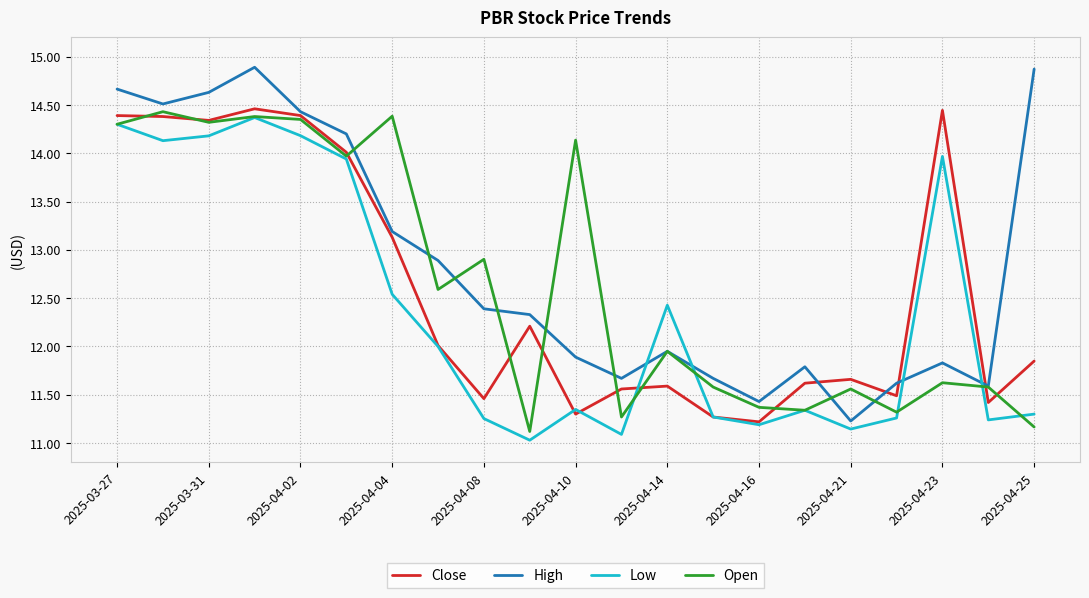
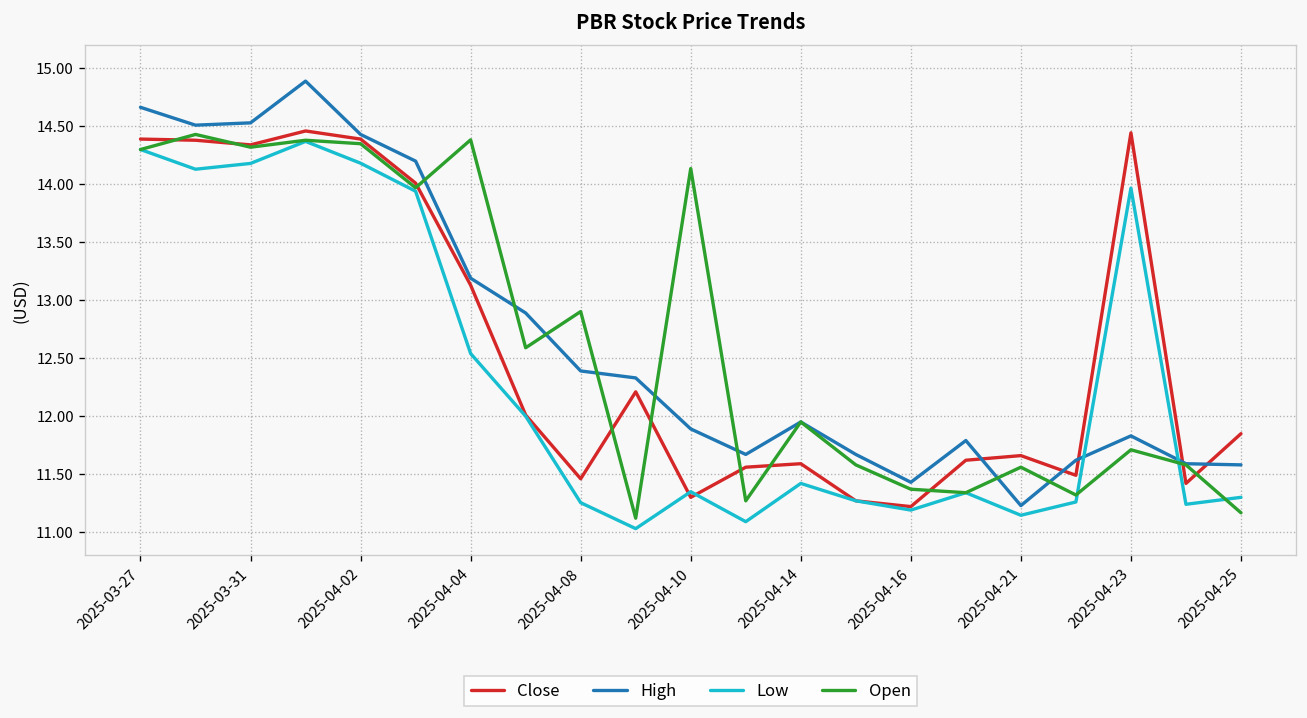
  {
    "Close": {
      "2025-03-27": 14.4,
      "2025-04-02": 14.4,
      "2025-04-04": 13.1,
      "2025-04-08": 11.5,
      "2025-04-10": 11.3,
      "2025-04-14": 11.6,
      "2025-04-16": 11.2,
      "2025-04-21": 11.7,
      "2025-04-23": 14.4,
      "2025-04-25": 11.8
    },
    "High": {
      "2025-03-27": 14.7,
-     "2025-03-31": 14.6,
+     "2025-03-31": 14.5,
      "2025-04-02": 14.4,
      "2025-04-04": 13.2,
      "2025-04-08": 12.4,
      "2025-04-10": 11.9,
      "2025-04-16": 11.4,
      "2025-04-21": 11.2,
      "2025-04-23": 11.8,
-     "2025-04-25": 14.9
+     "2025-04-25": 11.6
    },
    "Low": {
      "2025-03-31": 14.2,
      "2025-04-02": 14.2,
      "2025-04-04": 12.5,
      "2025-04-08": 11.3,
      "2025-04-10": 11.3,
-     "2025-04-14": 12.4,
+     "2025-04-14": 11.4,
      "2025-04-16": 11.2,
      "2025-04-21": 11.1,
      "2025-04-23": 14.0,
      "2025-04-25": 11.3
    },
    "Open": {
      "2025-04-02": 14.4,
      "2025-04-04": 14.4,
      "2025-04-08": 12.9,
      "2025-04-10": 14.1,
      "2025-04-16": 11.4,
      "2025-04-21": 11.6,
-     "2025-04-23": 11.6,
+     "2025-04-23": 11.7,
      "2025-04-25": 11.2
    }
  }
